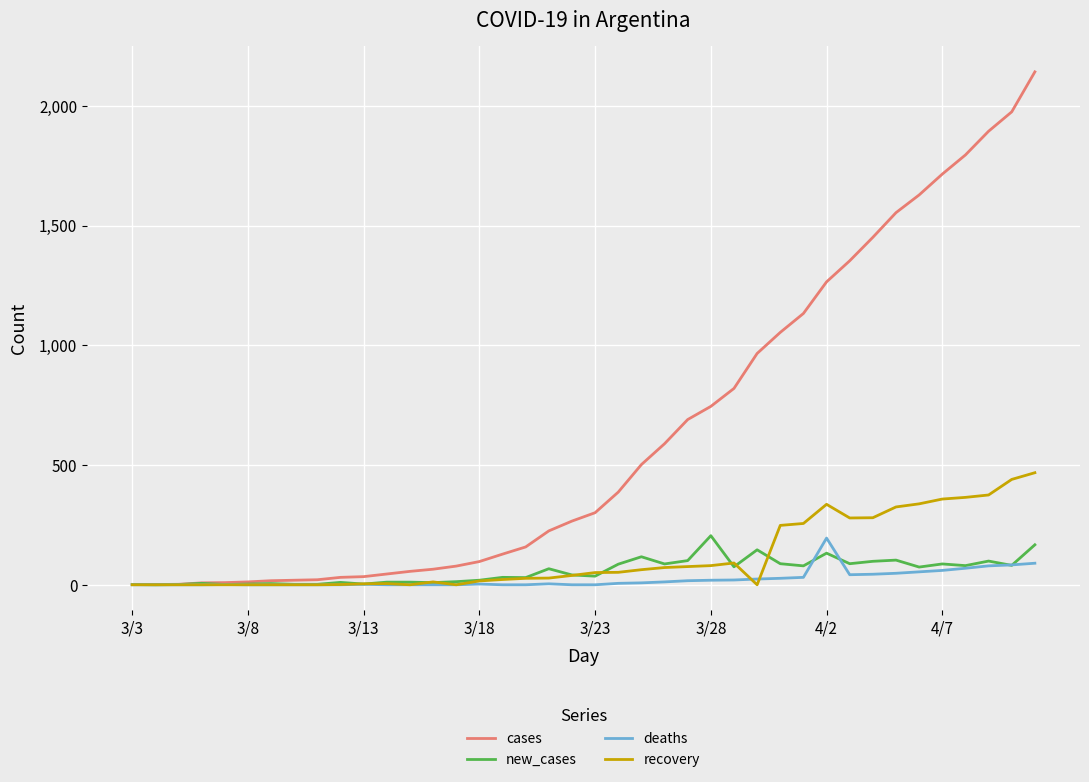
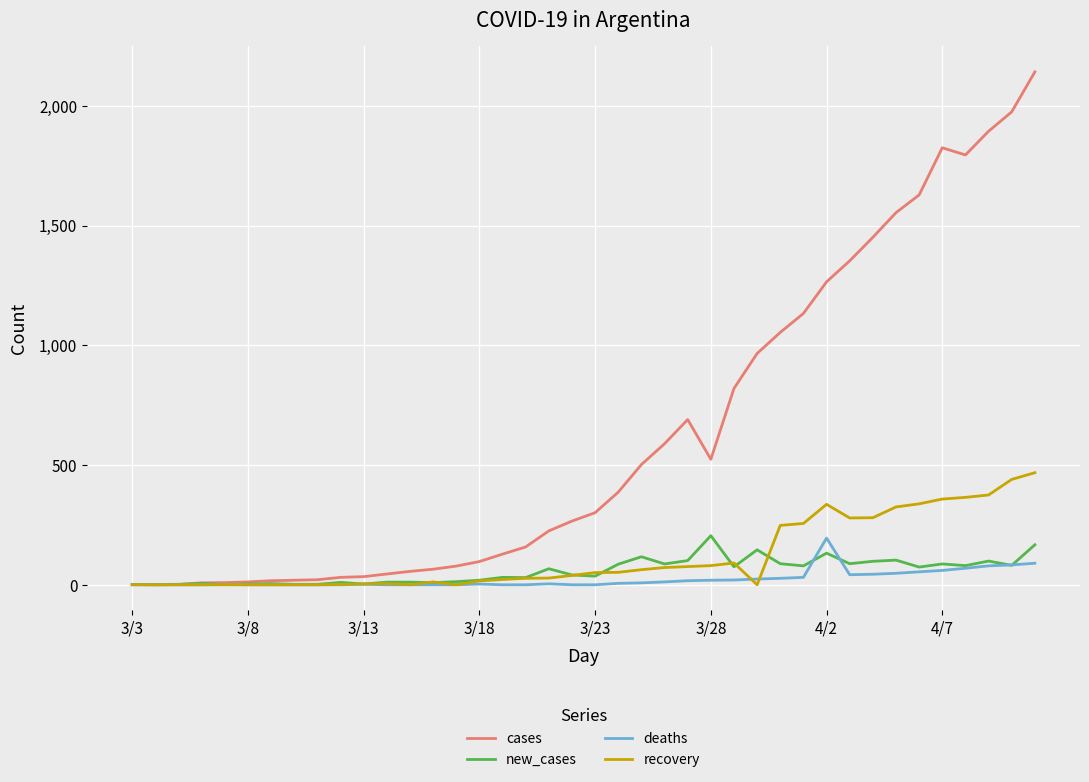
  {
    "cases": {
      "3/13": "30",
      "3/18": "100",
      "3/23": "300",
-     "3/28": "750",
+     "3/28": "520",
      "4/2": "1,270",
-     "4/7": "1,720"
+     "4/7": "1,830"
    },
    "new_cases": {
      "3/23": "40",
      "3/28": "210",
      "4/2": "130",
      "4/7": "90"
    },
    "deaths": {
      "3/18": "0",
      "3/23": "0",
      "3/28": "20",
      "4/2": "200",
      "4/7": "60"
    },
    "recovery": {
      "3/23": "50",
      "3/28": "80",
      "4/2": "340",
      "4/7": "360"
    }
  }
